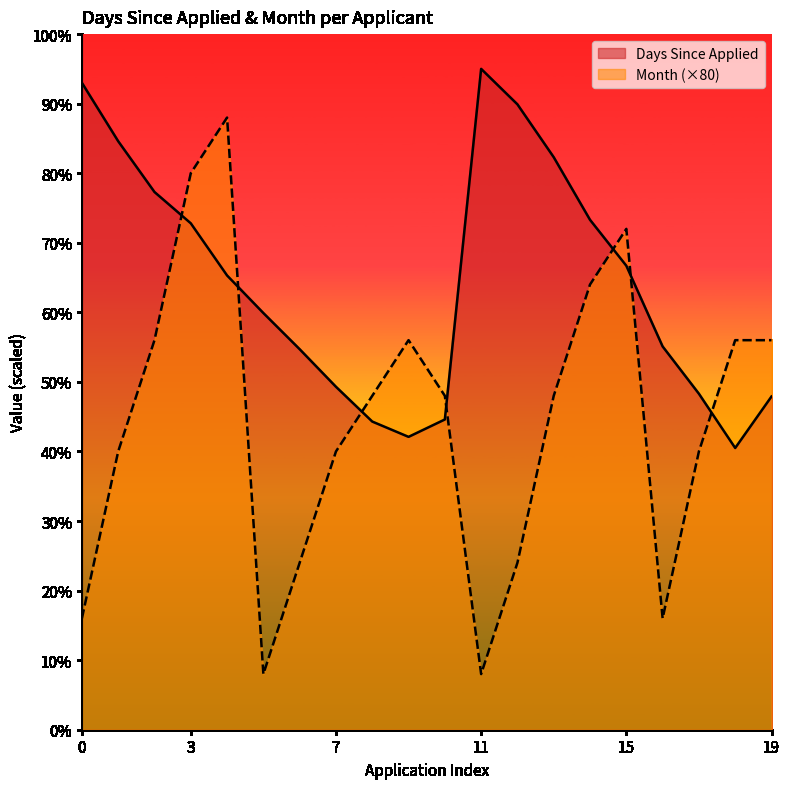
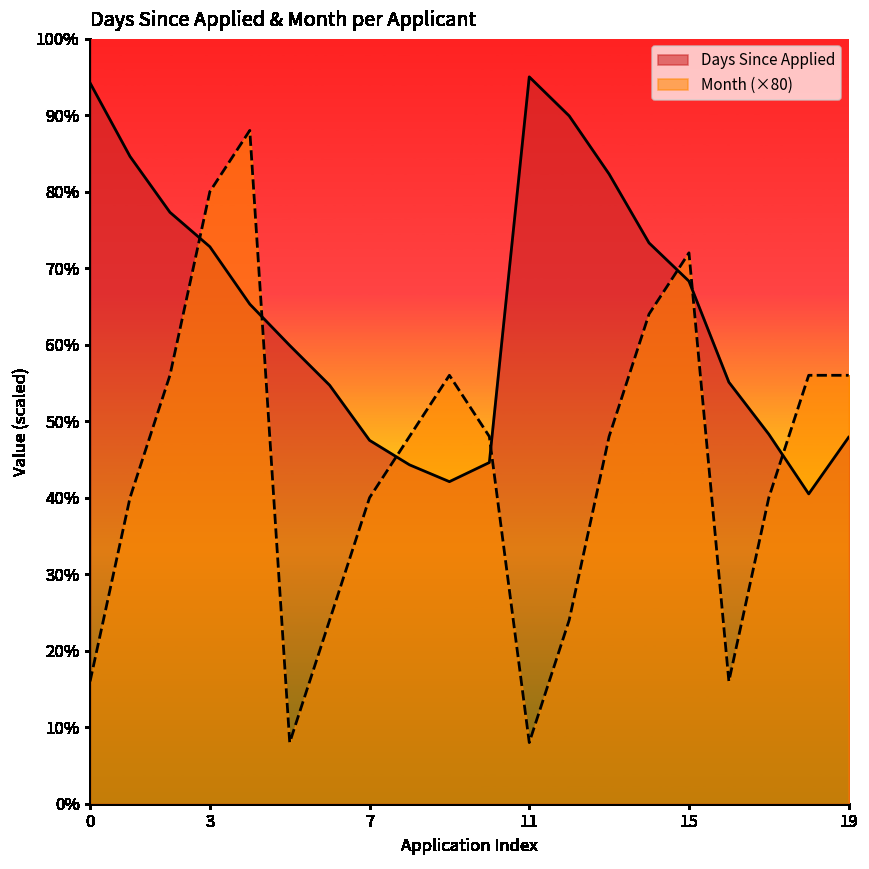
  {
    "Days Since Applied": {
-     "0": "93%",
+     "0": "94%",
      "3": "73%",
-     "7": "49%",
+     "7": "48%",
      "11": "95%",
-     "15": "67%",
+     "15": "68%",
      "19": "48%"
    },
    "Month (×80)": {
      "0": "16%",
      "3": "80%",
      "7": "40%",
      "11": "8%",
      "15": "72%",
      "19": "56%"
    }
  }
